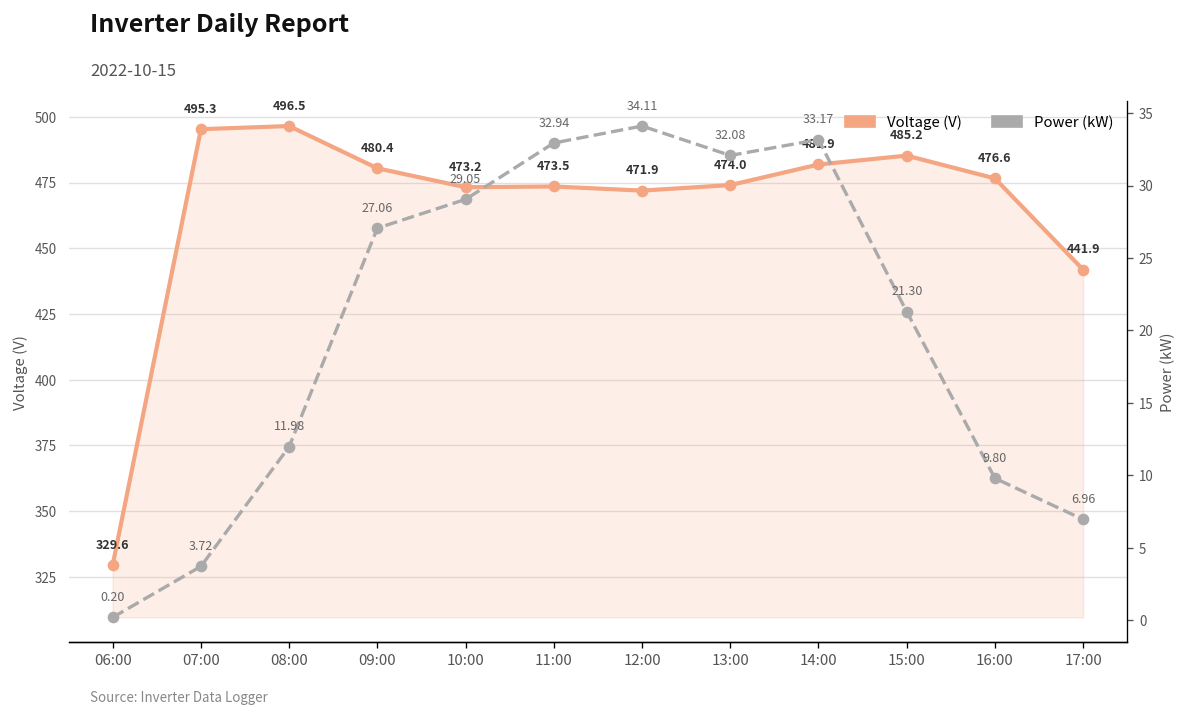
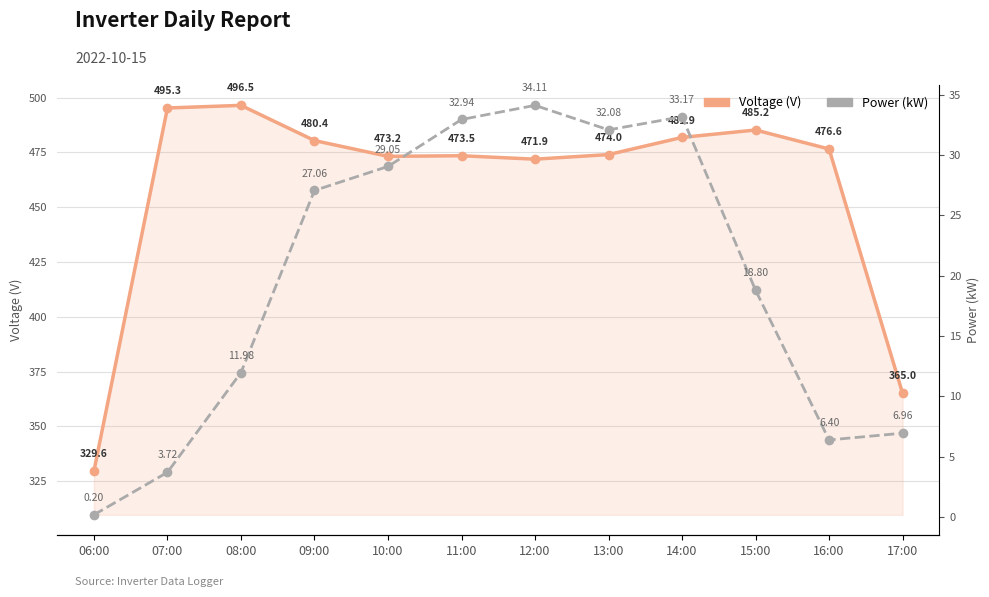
  {
    "Voltage (V)": {
      "06:00": 329.6,
      "07:00": 495.3,
      "08:00": 496.5,
      "09:00": 480.4,
      "10:00": 473.2,
      "11:00": 473.5,
      "12:00": 471.9,
      "13:00": 474.0,
      "15:00": 485.2,
      "16:00": 476.6,
-     "17:00": 441.9
+     "17:00": 365.0
    },
    "Power (kW)": {
      "06:00": 0.20,
      "07:00": 3.72,
      "08:00": 11.98,
      "09:00": 27.06,
      "11:00": 32.94,
      "12:00": 34.11,
      "13:00": 32.08,
      "14:00": 33.17,
-     "15:00": 21.30,
-     "16:00": 9.80,
+     "15:00": 18.80,
+     "16:00": 6.40,
      "17:00": 6.96
    }
  }
